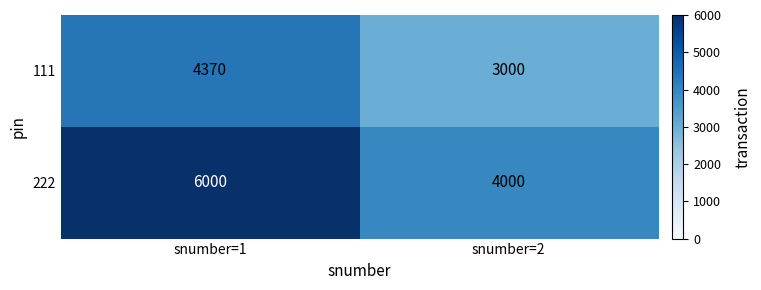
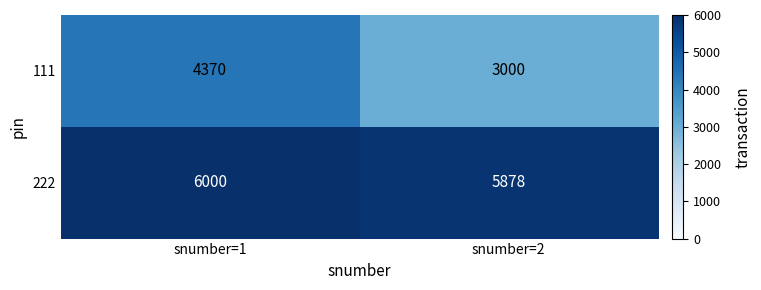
  {
    "111": {
      "snumber=1": 4370,
      "snumber=2": 3000
    },
    "222": {
      "snumber=1": 6000,
-     "snumber=2": 4000
+     "snumber=2": 5878
    }
  }
